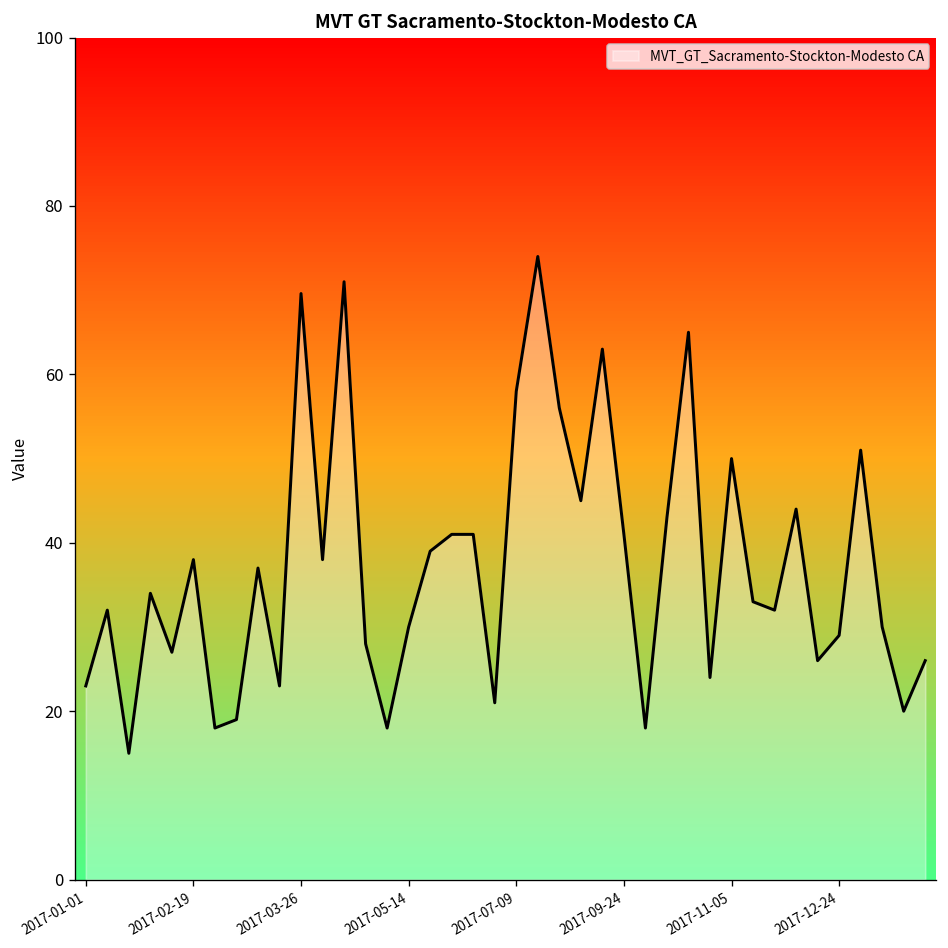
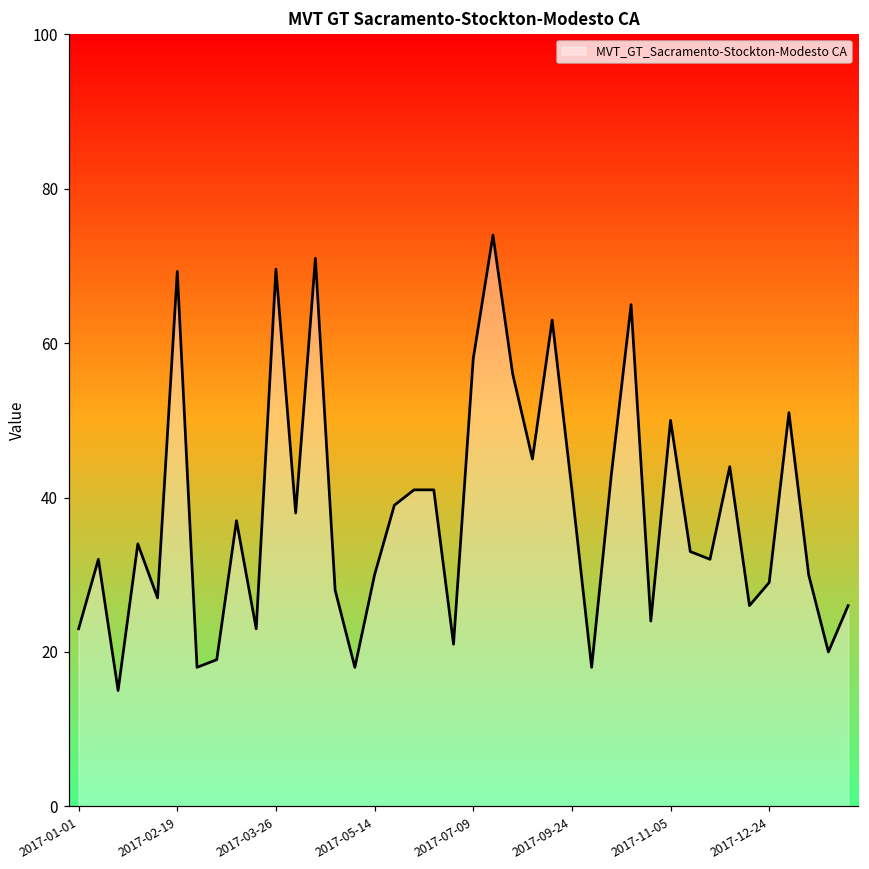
  {
    "2017-01-01": 23,
-   "2017-02-19": 38,
+   "2017-02-19": 69,
    "2017-03-26": 70,
    "2017-05-14": 30,
    "2017-07-09": 58,
    "2017-09-24": 41,
    "2017-11-05": 50,
    "2017-12-24": 29
  }
